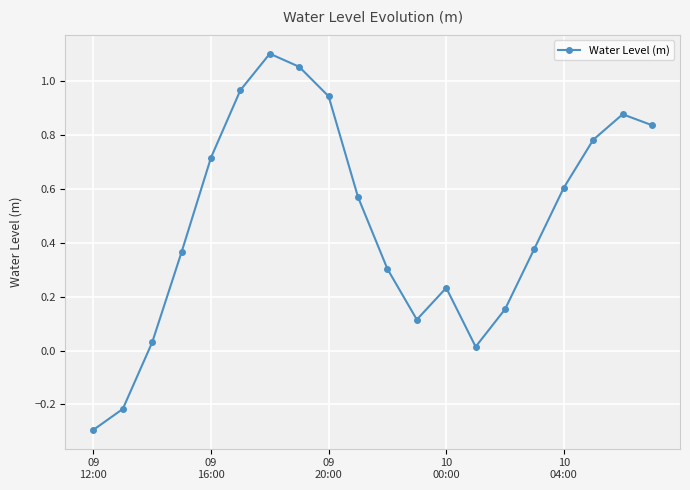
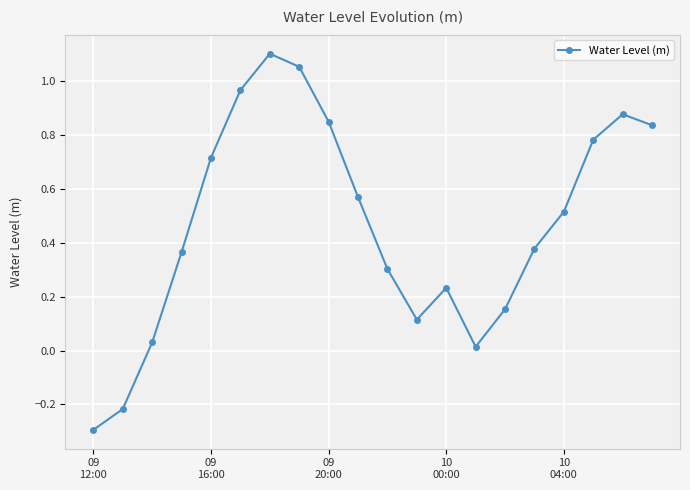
  {
    "09 12:00": -0.29,
    "09 16:00": 0.72,
-   "09 20:00": 0.94,
+   "09 20:00": 0.85,
    "10 00:00": 0.23,
-   "10 04:00": 0.61
+   "10 04:00": 0.52
  }
